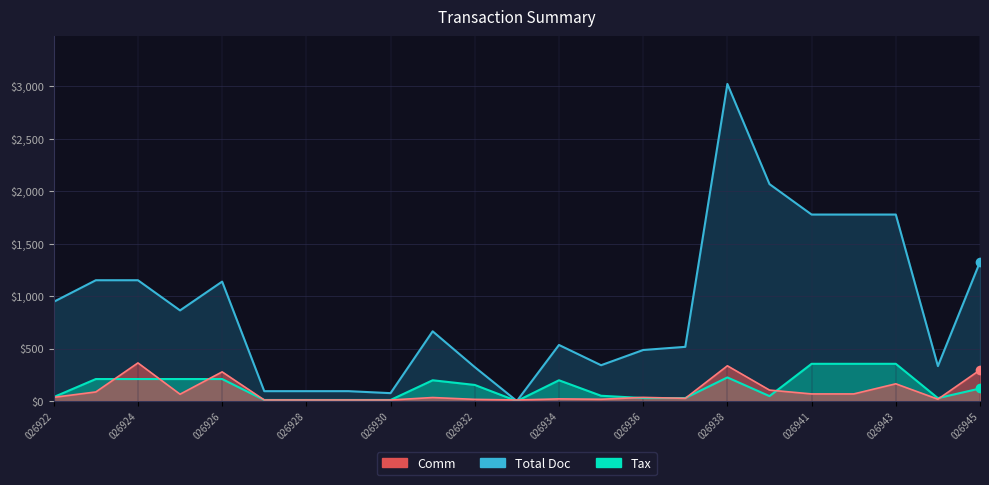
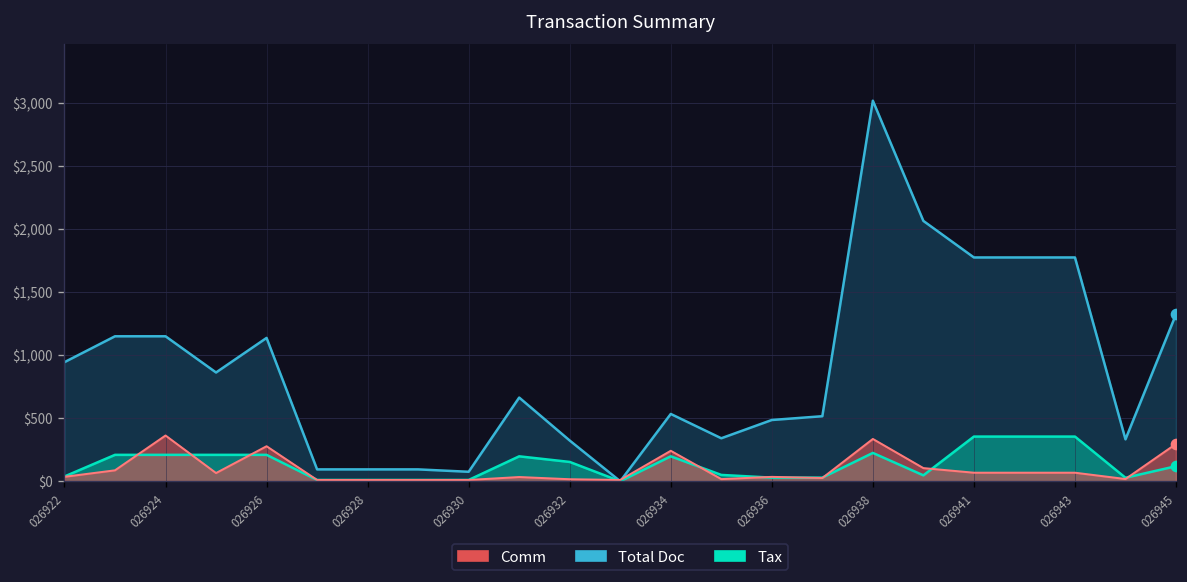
  {
    "Comm": {
      "026924": "$360",
      "026926": "$280",
      "026932": "$20",
-     "026934": "$20",
+     "026934": "$240",
      "026938": "$340",
      "026941": "$70",
-     "026943": "$160"
+     "026943": "$70"
    }
  }
